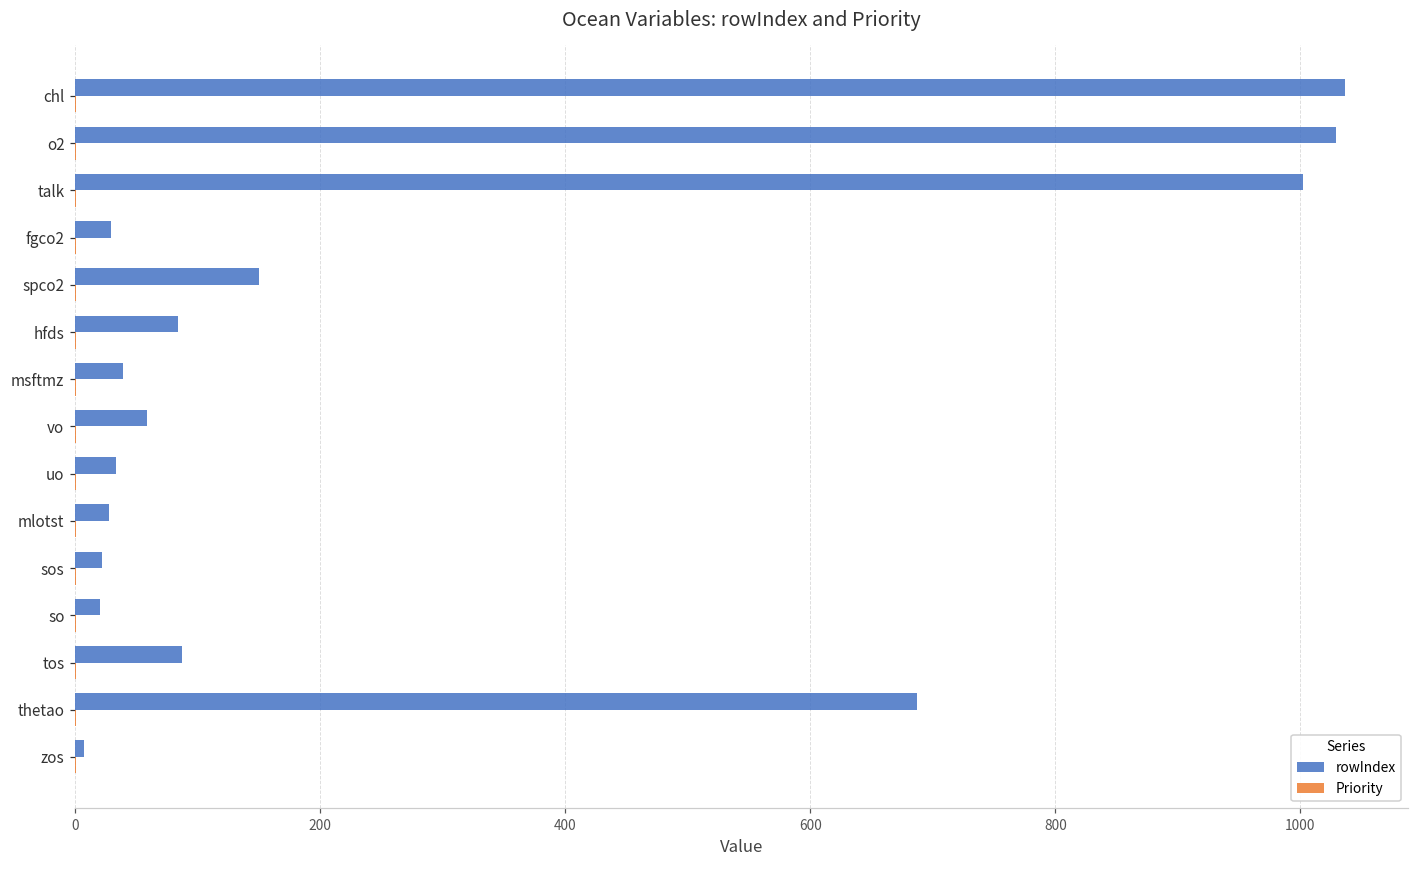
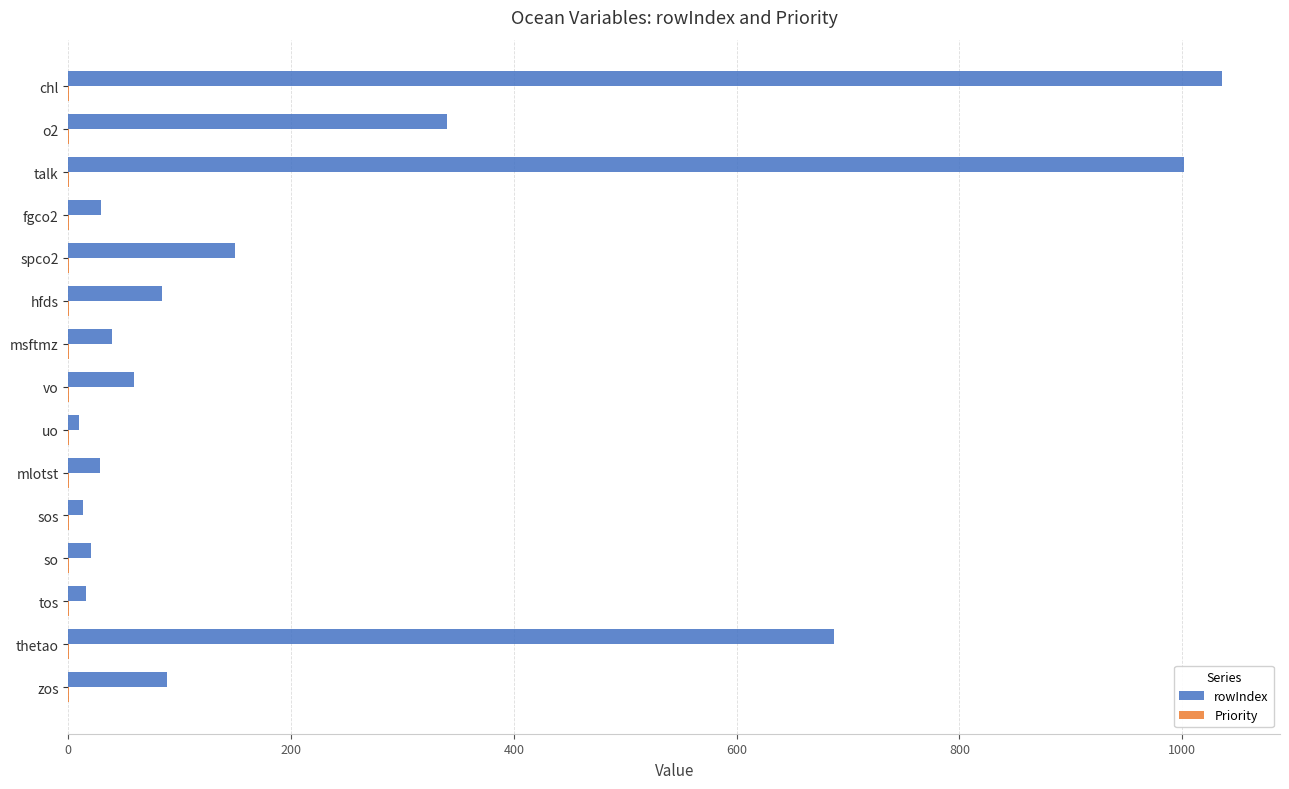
  {
    "rowIndex": {
      "chl": 1036,
-     "o2": 1029,
+     "o2": 340,
      "talk": 1002,
      "fgco2": 29,
      "spco2": 150,
      "hfds": 84,
      "msftmz": 39,
      "vo": 59,
-     "uo": 33,
+     "uo": 10,
      "mlotst": 28,
-     "sos": 22,
+     "sos": 13,
      "so": 20,
-     "tos": 87,
+     "tos": 16,
      "thetao": 687,
-     "zos": 7
+     "zos": 89
    }
  }
